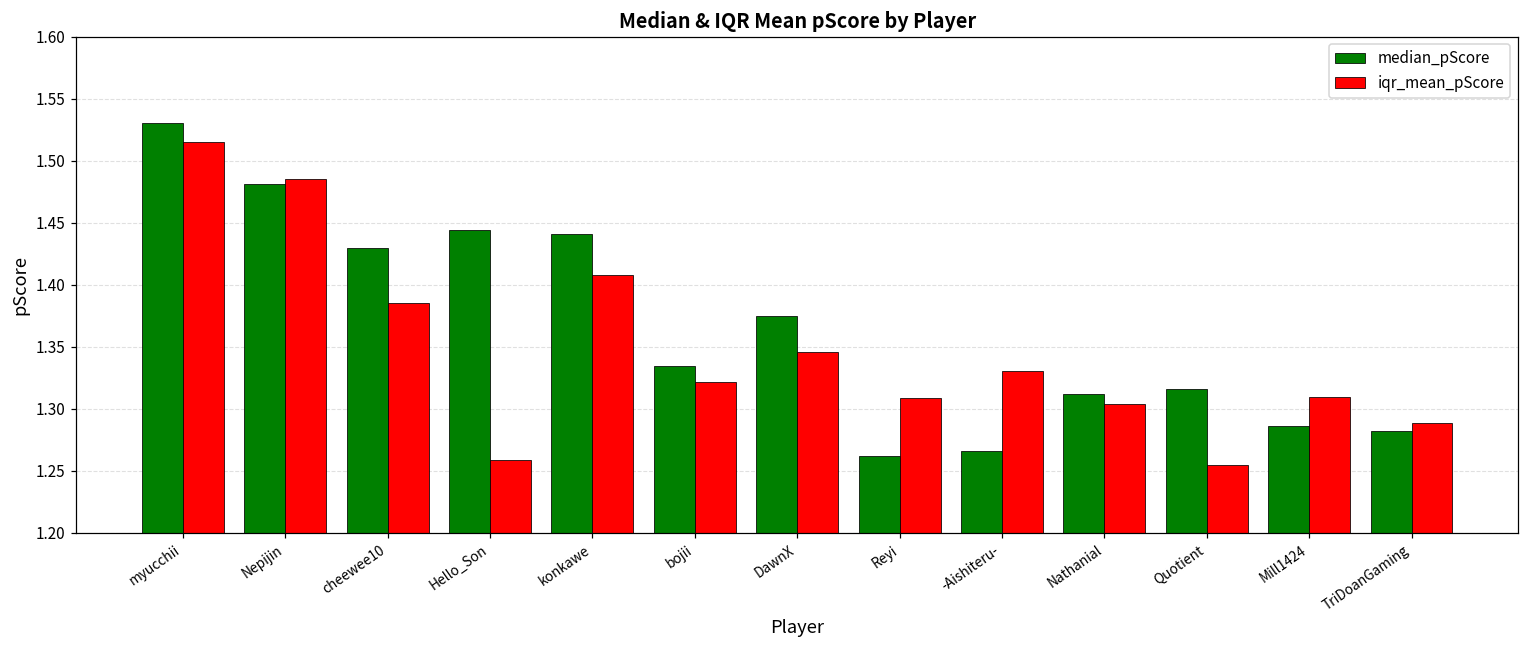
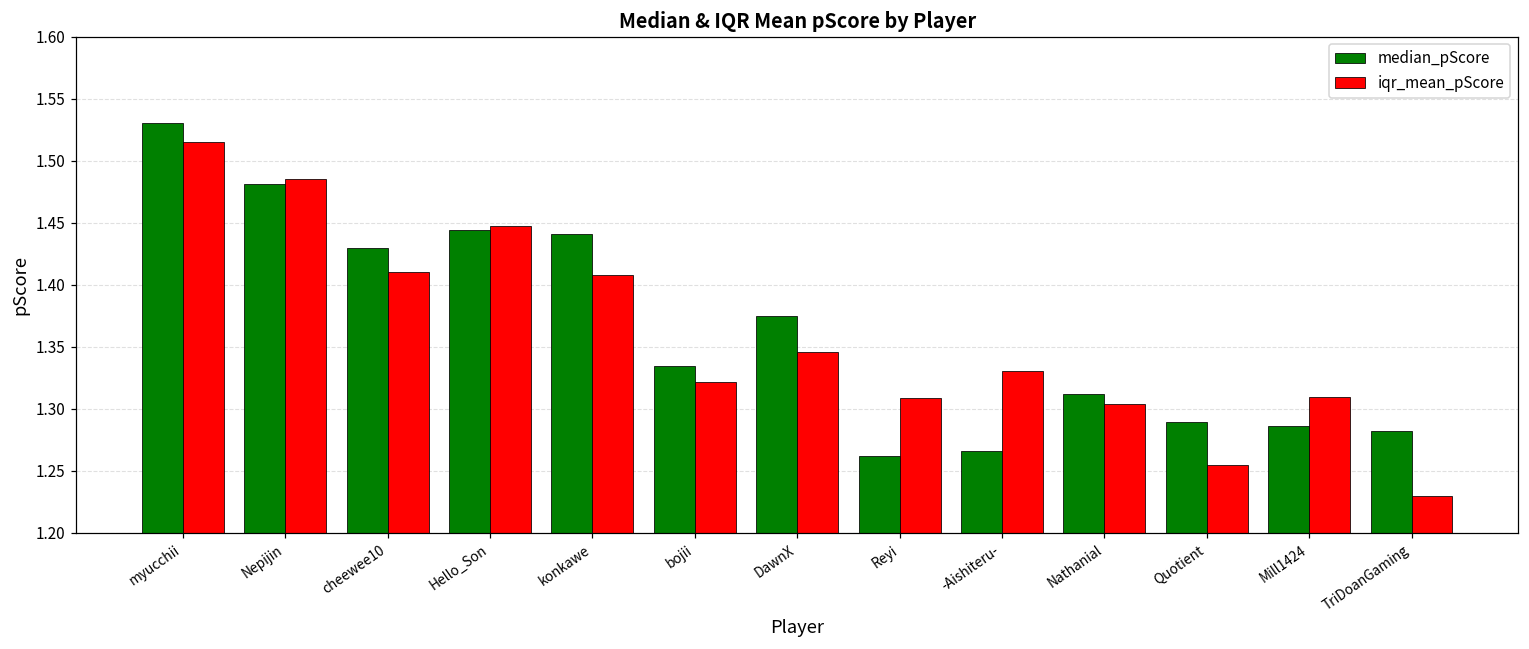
  {
    "median_pScore": {
      "myucchii": 1.530,
      "Nepijin": 1.481,
      "cheewee10": 1.429,
      "Hello_Son": 1.444,
      "konkawe": 1.441,
      "bojii": 1.335,
      "DawnX": 1.375,
      "Reyi": 1.262,
      "-Aishiteru-": 1.266,
      "Nathanial": 1.312,
-     "Quotient": 1.316,
+     "Quotient": 1.289,
      "Mill1424": 1.286,
      "TriDoanGaming": 1.282
    },
    "iqr_mean_pScore": {
      "myucchii": 1.515,
      "Nepijin": 1.485,
-     "cheewee10": 1.385,
-     "Hello_Son": 1.259,
+     "cheewee10": 1.410,
+     "Hello_Son": 1.447,
      "konkawe": 1.408,
      "bojii": 1.322,
      "DawnX": 1.346,
      "Reyi": 1.309,
      "-Aishiteru-": 1.331,
      "Nathanial": 1.303,
      "Quotient": 1.255,
      "Mill1424": 1.309,
-     "TriDoanGaming": 1.288
+     "TriDoanGaming": 1.229
    }
  }
